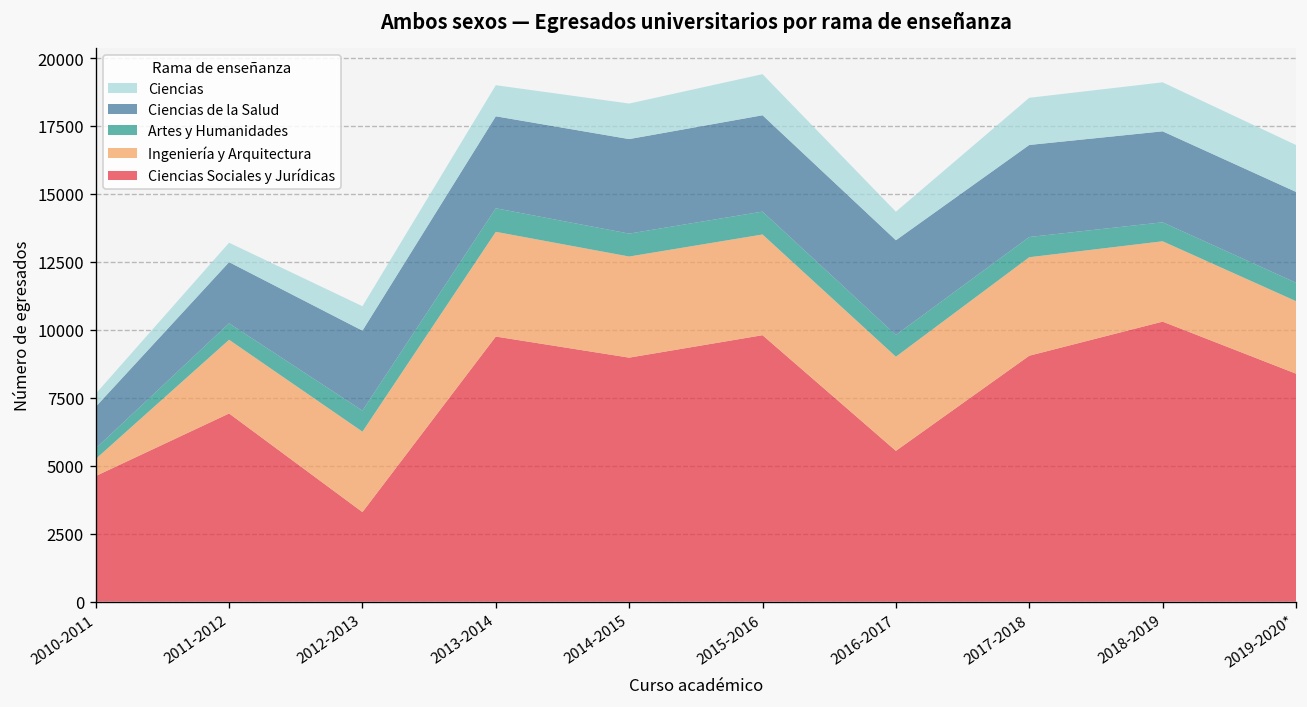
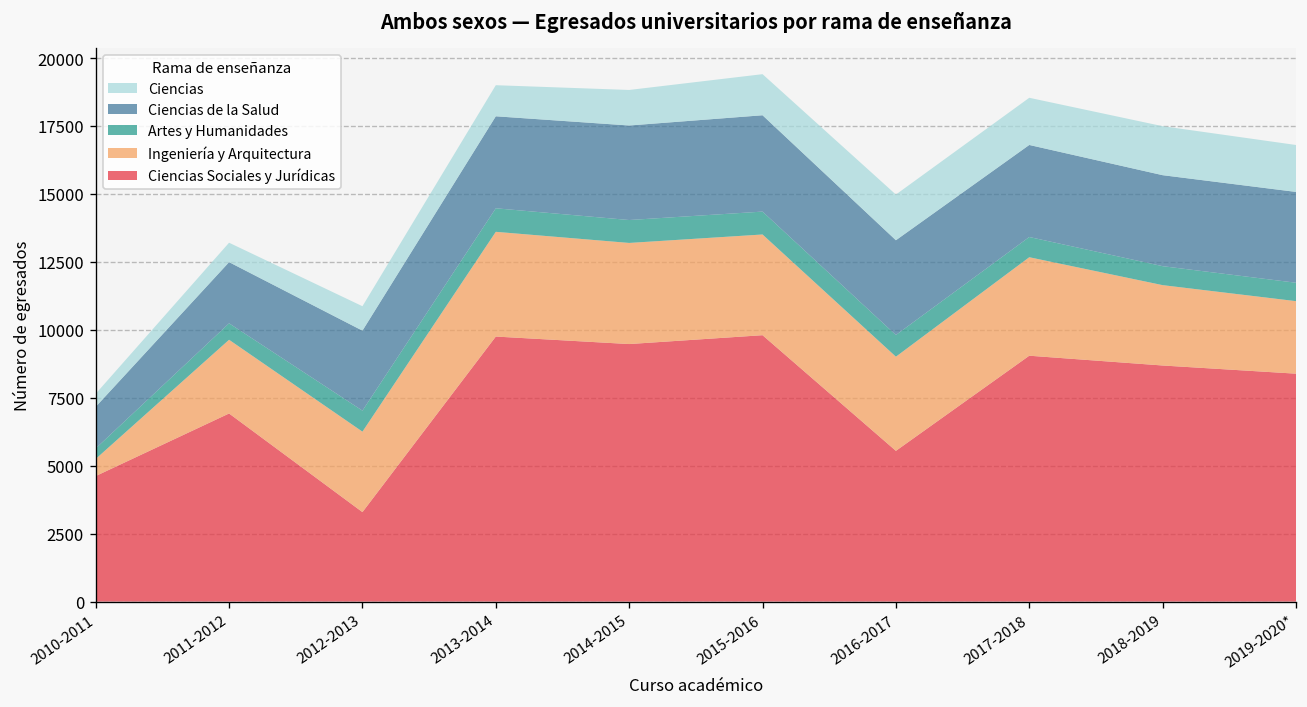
  {
    "Ciencias Sociales y Jurídicas": {
      "2010-2011": 4600,
      "2011-2012": 6900,
      "2012-2013": 3300,
      "2013-2014": 9800,
-     "2014-2015": 9000,
+     "2014-2015": 9500,
      "2015-2016": 9800,
      "2016-2017": 5500,
      "2017-2018": 9000,
-     "2018-2019": 10300,
+     "2018-2019": 8700,
      "2019-2020*": 8400
    },
    "Ingeniería y Arquitectura": {
      "2010-2011": 600,
      "2011-2012": 2700,
      "2012-2013": 3000,
      "2013-2014": 3900,
      "2014-2015": 3700,
      "2015-2016": 3700,
      "2016-2017": 3500,
      "2017-2018": 3600,
      "2018-2019": 3000,
      "2019-2020*": 2700
    },
    "Ciencias": {
      "2010-2011": 500,
      "2011-2012": 700,
      "2012-2013": 900,
      "2013-2014": 1100,
      "2014-2015": 1300,
      "2015-2016": 1500,
-     "2016-2017": 1100,
+     "2016-2017": 1700,
      "2017-2018": 1700,
      "2018-2019": 1800,
      "2019-2020*": 1700
    }
  }
